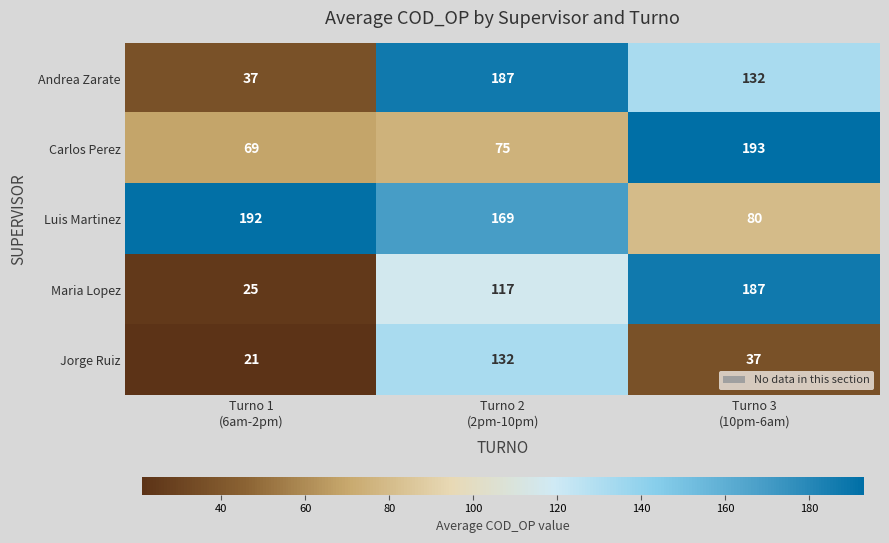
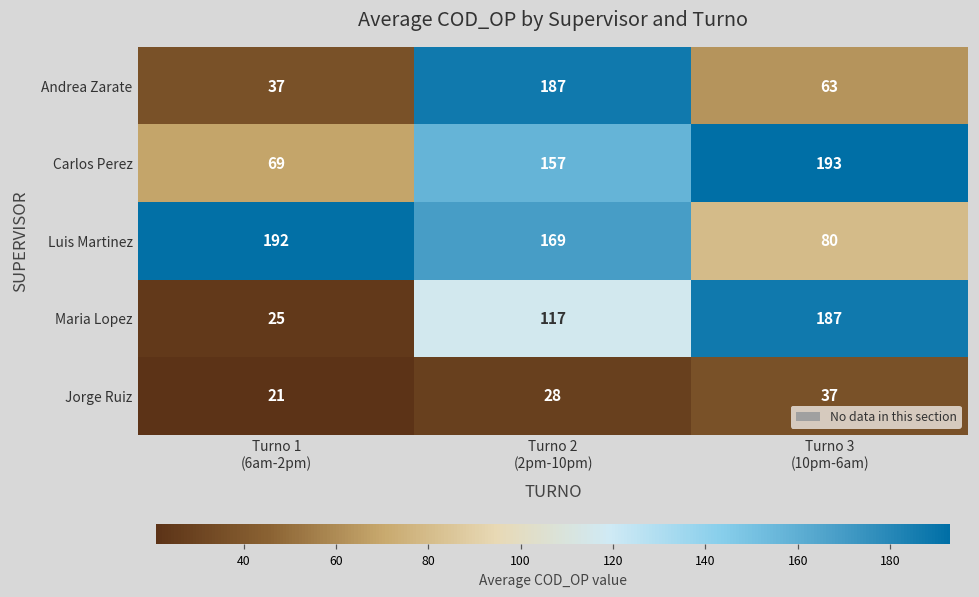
  {
    "Andrea Zarate": {
      "Turno 1 (6am-2pm)": 37,
      "Turno 2 (2pm-10pm)": 187,
-     "Turno 3 (10pm-6am)": 132
+     "Turno 3 (10pm-6am)": 63
    },
    "Carlos Perez": {
      "Turno 1 (6am-2pm)": 69,
-     "Turno 2 (2pm-10pm)": 75,
+     "Turno 2 (2pm-10pm)": 157,
      "Turno 3 (10pm-6am)": 193
    },
    "Luis Martinez": {
      "Turno 1 (6am-2pm)": 192,
      "Turno 2 (2pm-10pm)": 169,
      "Turno 3 (10pm-6am)": 80
    },
    "Maria Lopez": {
      "Turno 1 (6am-2pm)": 25,
      "Turno 2 (2pm-10pm)": 117,
      "Turno 3 (10pm-6am)": 187
    },
    "Jorge Ruiz": {
      "Turno 1 (6am-2pm)": 21,
-     "Turno 2 (2pm-10pm)": 132,
+     "Turno 2 (2pm-10pm)": 28,
      "Turno 3 (10pm-6am)": 37
    }
  }
